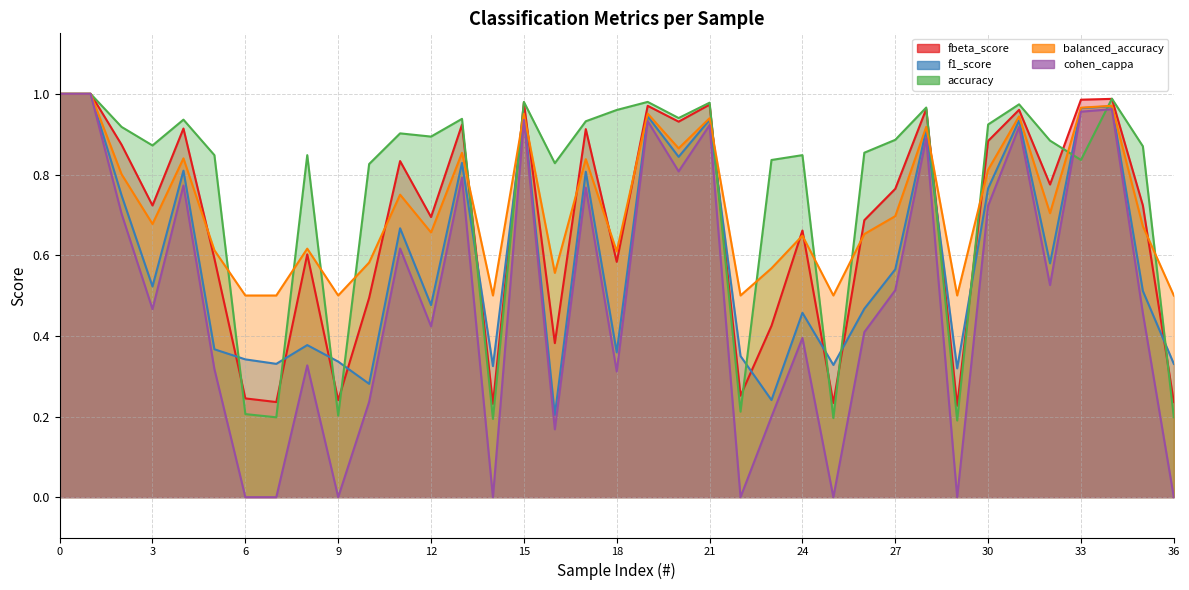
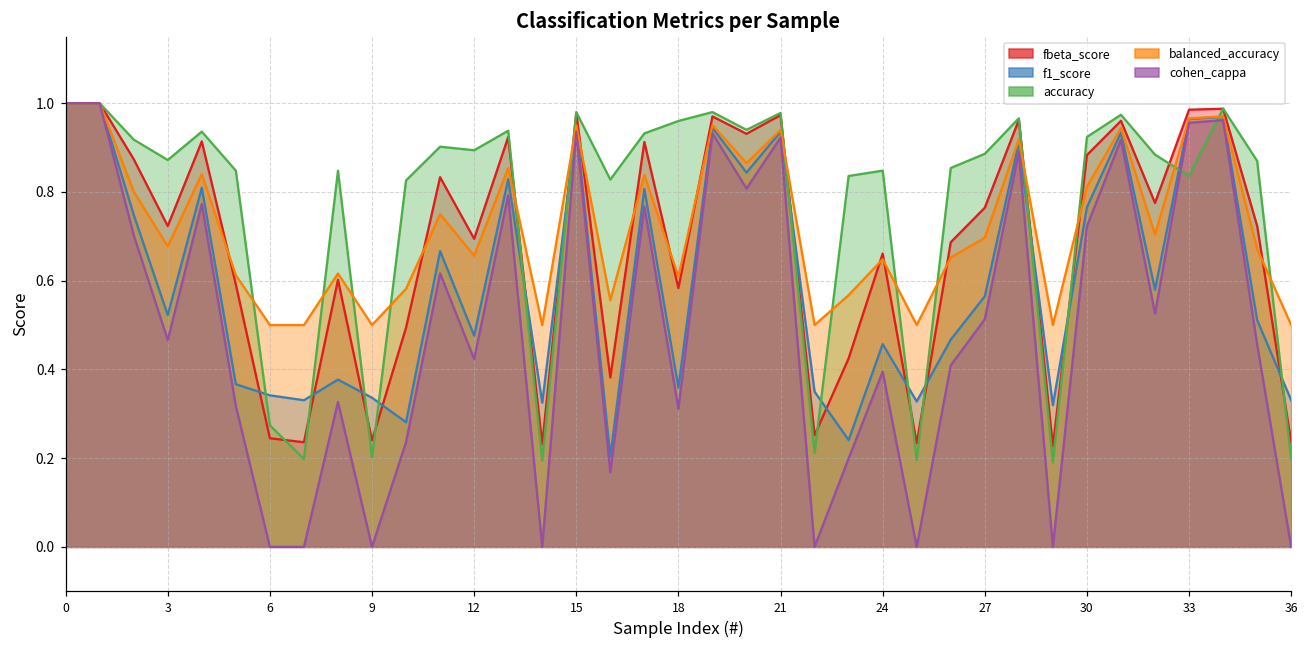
  {
    "accuracy": {
      "3": 0.87,
-     "6": 0.21,
+     "6": 0.27,
      "9": 0.20,
      "12": 0.89,
      "18": 0.96,
      "24": 0.85,
      "27": 0.89,
      "30": 0.92,
      "33": 0.84,
      "36": 0.20
    }
  }
